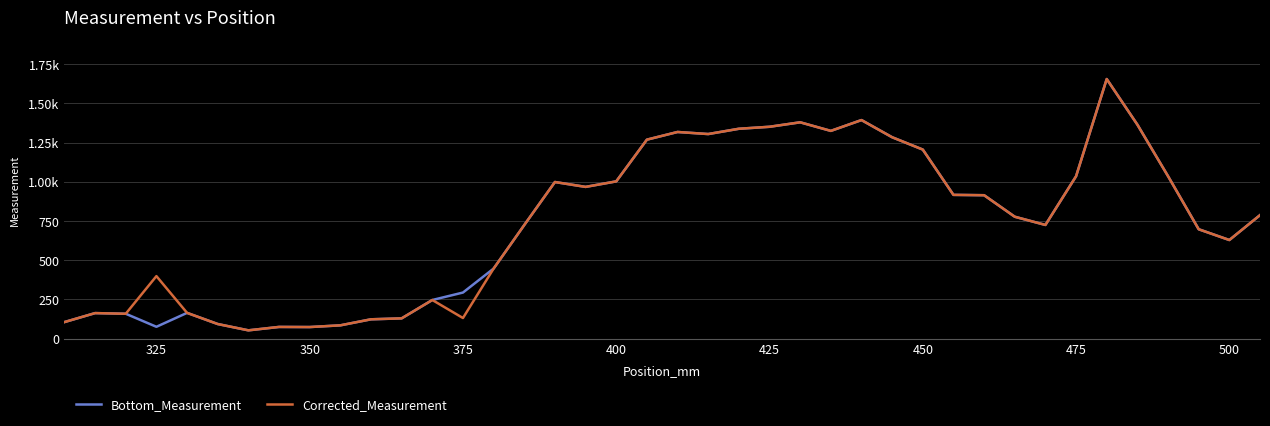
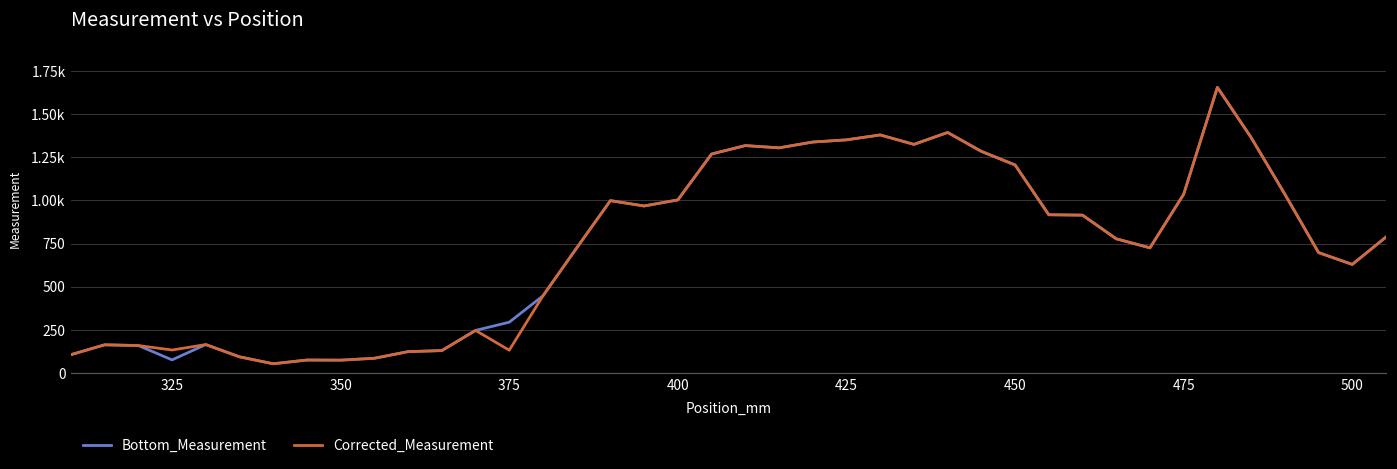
  {
    "Bottom_Measurement": {
      "325": 80,
      "375": 290
    },
    "Corrected_Measurement": {
-     "325": 400,
+     "325": 130,
      "375": 130
    }
  }
